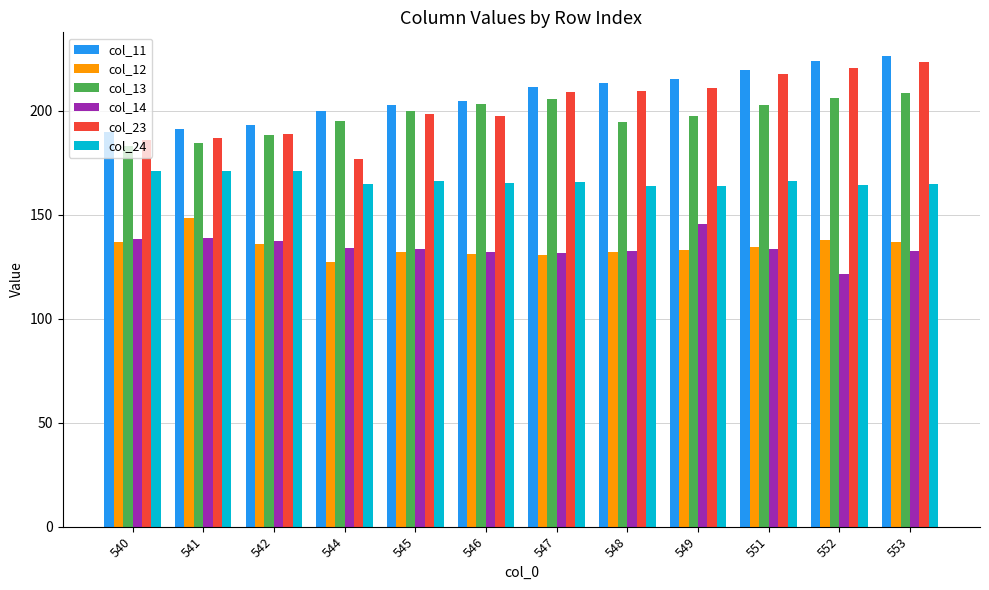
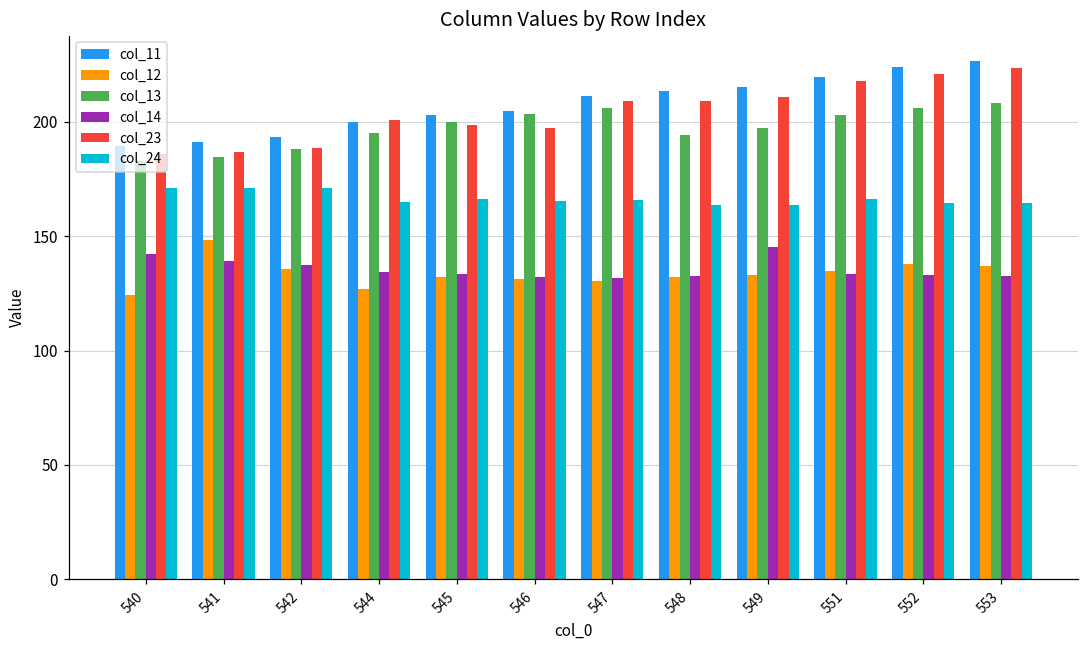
  {
    "col_12": {
-     "540": 137,
+     "540": 124,
      "541": 148,
      "542": 136,
      "544": 127,
      "545": 132,
      "546": 131,
      "547": 131,
      "548": 132,
      "549": 133,
      "551": 135,
      "552": 138,
      "553": 137
    },
    "col_13": {
      "541": 184,
      "542": 188,
      "544": 195,
      "545": 200,
      "546": 203,
      "547": 206,
      "548": 194,
      "549": 197,
      "551": 203,
      "552": 206,
      "553": 208
    },
    "col_14": {
-     "540": 138,
+     "540": 142,
      "541": 139,
      "542": 137,
      "544": 134,
      "545": 134,
      "546": 132,
      "547": 132,
      "548": 133,
      "549": 145,
      "551": 133,
-     "552": 121,
+     "552": 133,
      "553": 133
    },
    "col_23": {
      "541": 187,
      "542": 189,
-     "544": 177,
+     "544": 201,
      "545": 198,
      "546": 197,
      "547": 209,
      "548": 209,
      "549": 211,
      "551": 218,
      "552": 221,
      "553": 224
    }
  }
